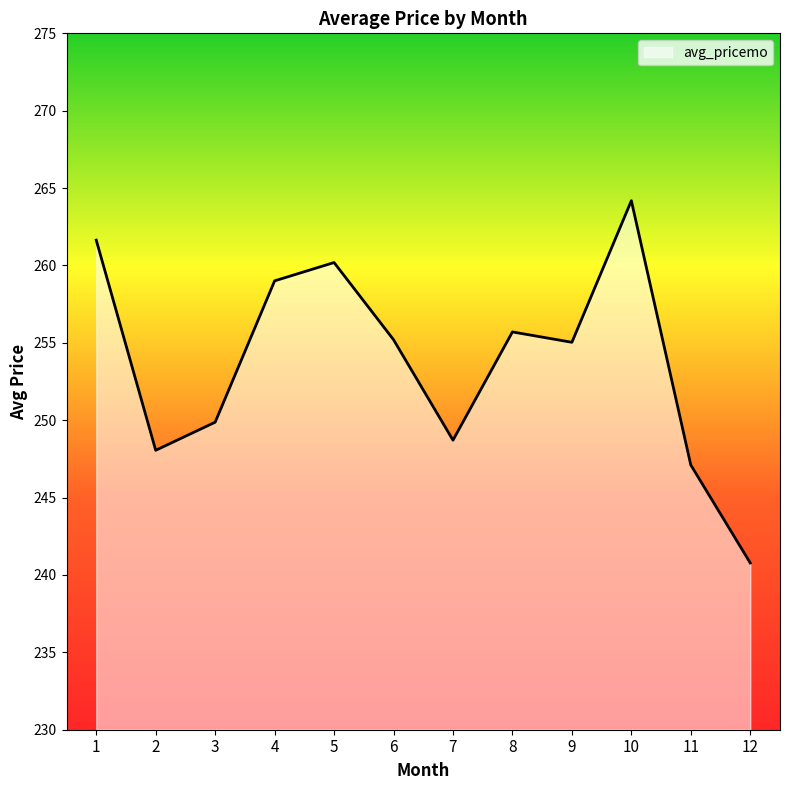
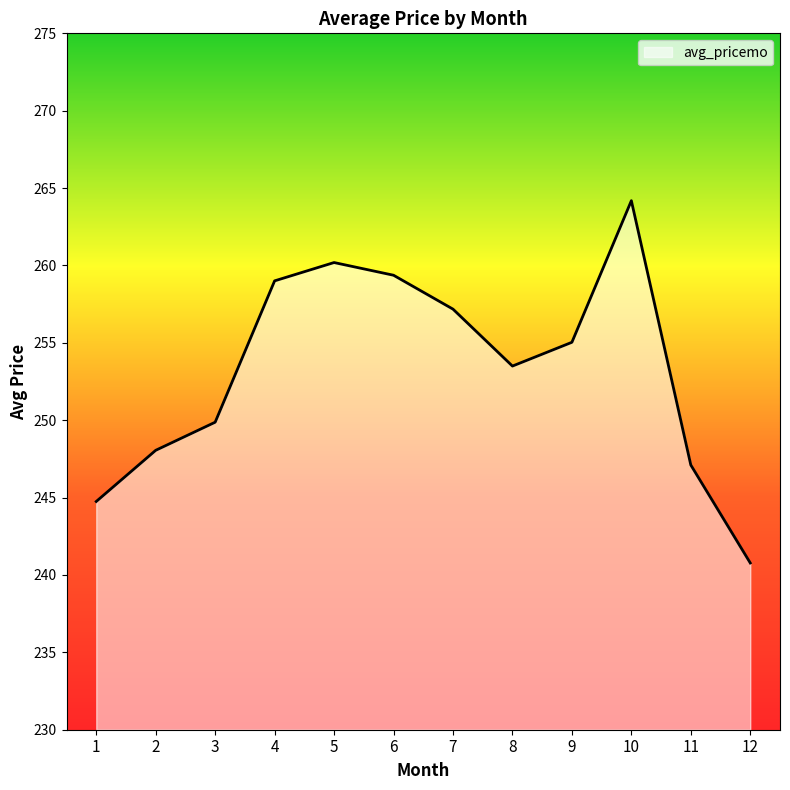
  {
-   "1": 261.6,
+   "1": 244.7,
    "2": 248.1,
    "3": 249.9,
    "4": 259.0,
    "5": 260.2,
-   "6": 255.2,
-   "7": 248.7,
-   "8": 255.7,
+   "6": 259.4,
+   "7": 257.2,
+   "8": 253.5,
    "9": 255.0,
    "10": 264.2,
    "11": 247.1,
    "12": 240.8
  }
